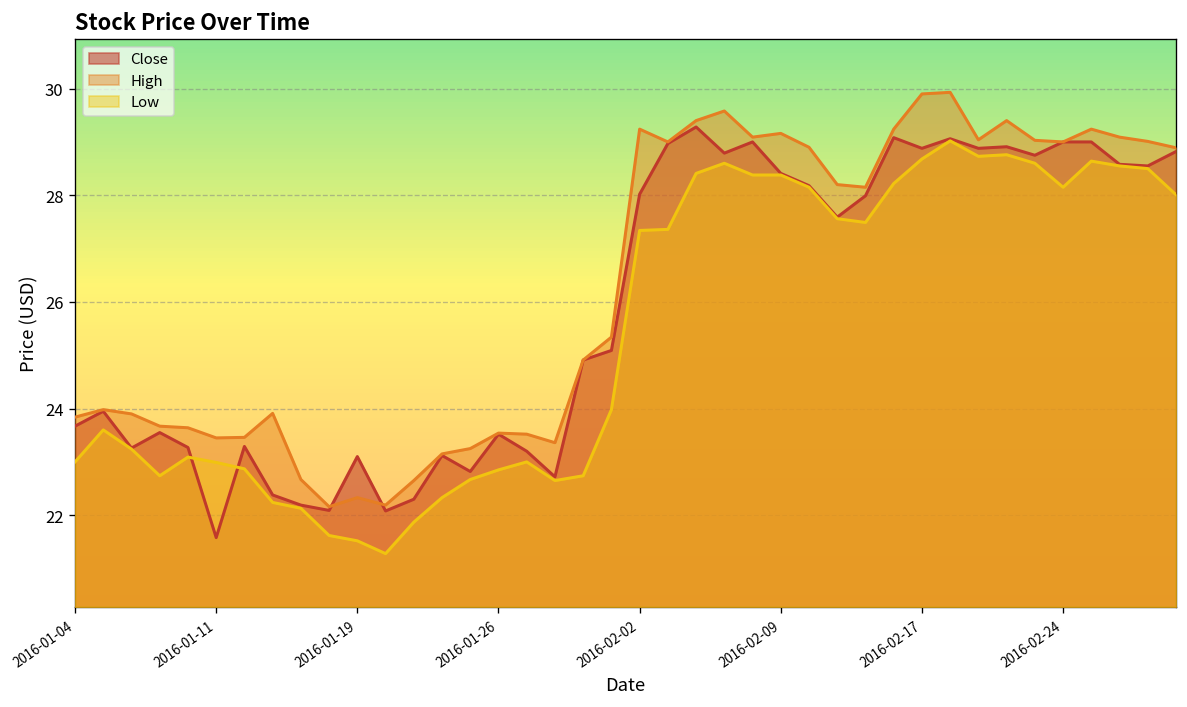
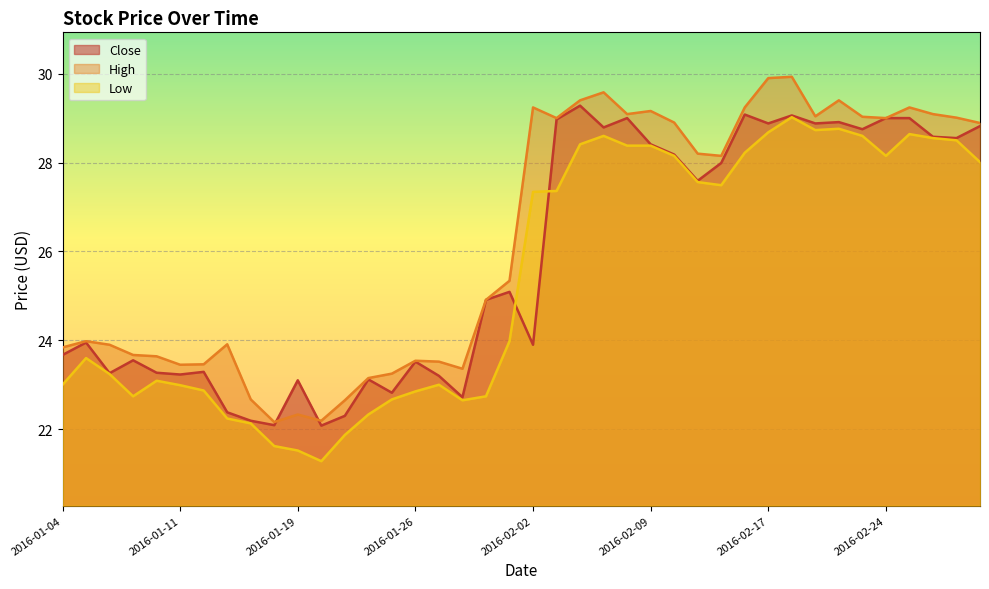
  {
    "Close": {
      "2016-01-04": 23.7,
-     "2016-01-11": 21.6,
+     "2016-01-11": 23.2,
      "2016-01-19": 23.1,
-     "2016-02-02": 28.0,
+     "2016-02-02": 23.9,
      "2016-02-17": 28.9
    }
  }
